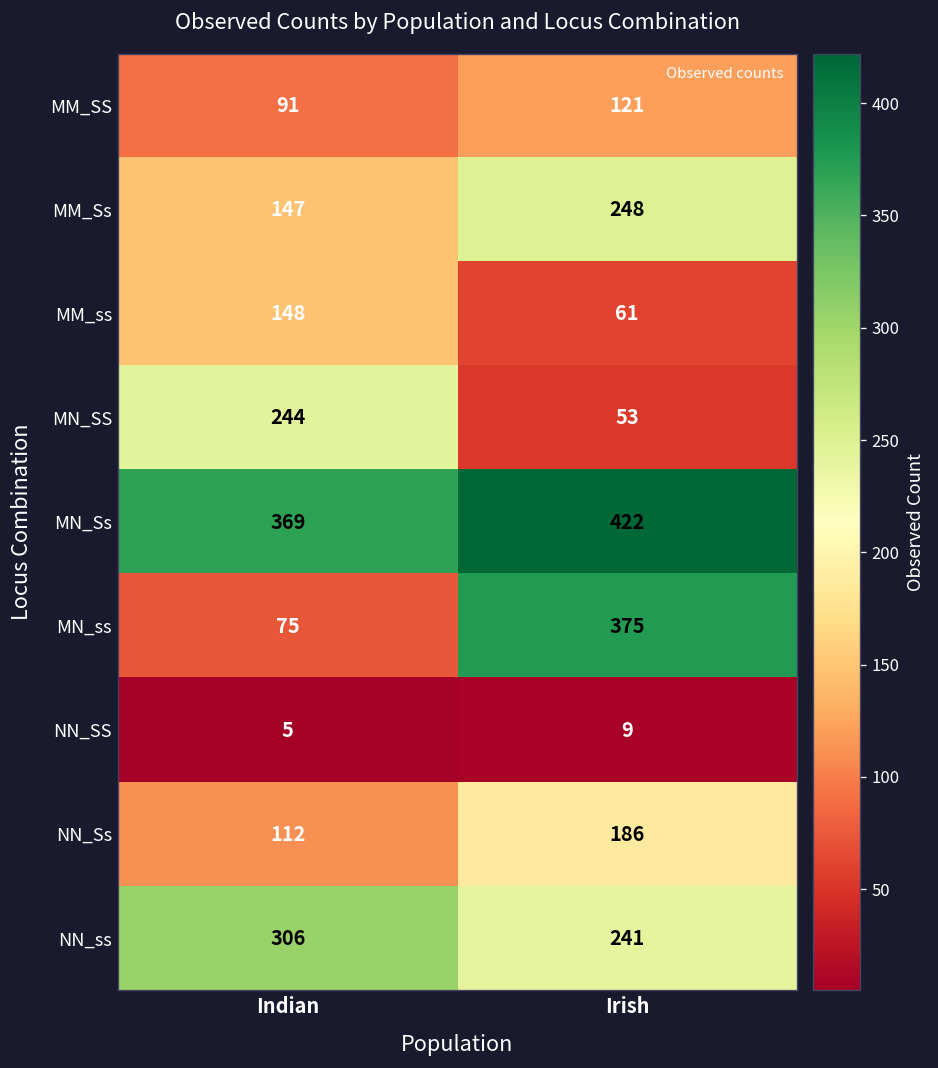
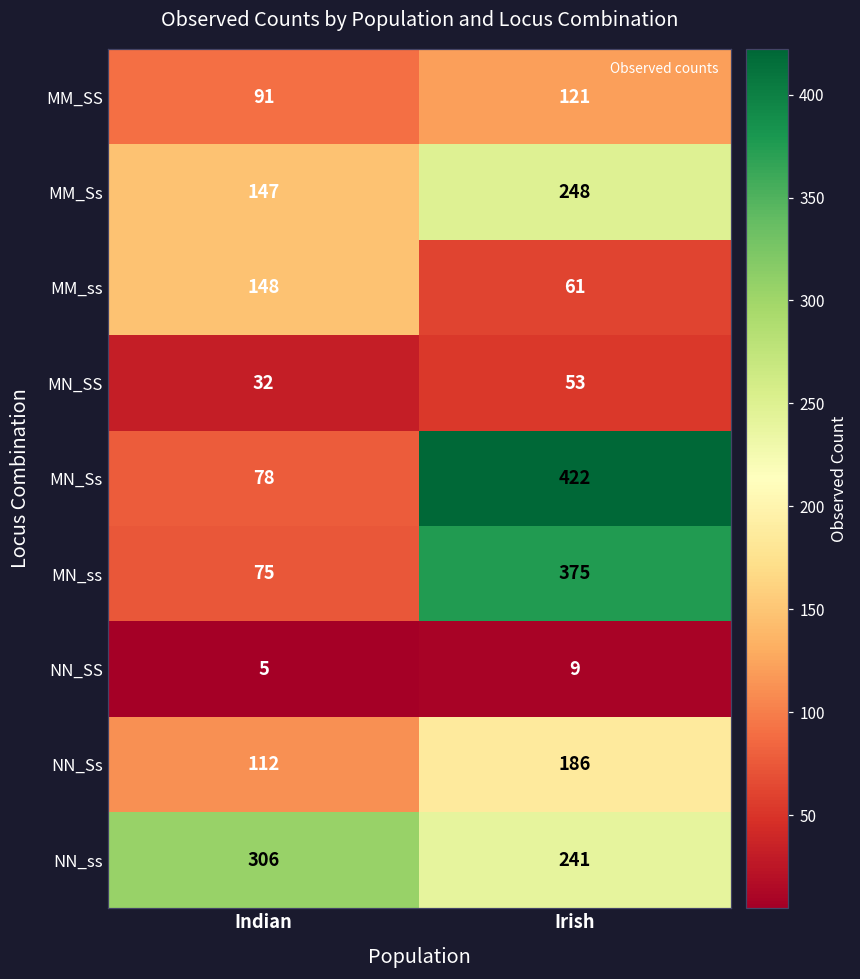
  {
    "MM_SS": {
      "Indian": 91,
      "Irish": 121
    },
    "MM_Ss": {
      "Indian": 147,
      "Irish": 248
    },
    "MM_ss": {
      "Indian": 148,
      "Irish": 61
    },
    "MN_SS": {
-     "Indian": 244,
+     "Indian": 32,
      "Irish": 53
    },
    "MN_Ss": {
-     "Indian": 369,
+     "Indian": 78,
      "Irish": 422
    },
    "MN_ss": {
      "Indian": 75,
      "Irish": 375
    },
    "NN_SS": {
      "Indian": 5,
      "Irish": 9
    },
    "NN_Ss": {
      "Indian": 112,
      "Irish": 186
    },
    "NN_ss": {
      "Indian": 306,
      "Irish": 241
    }
  }
